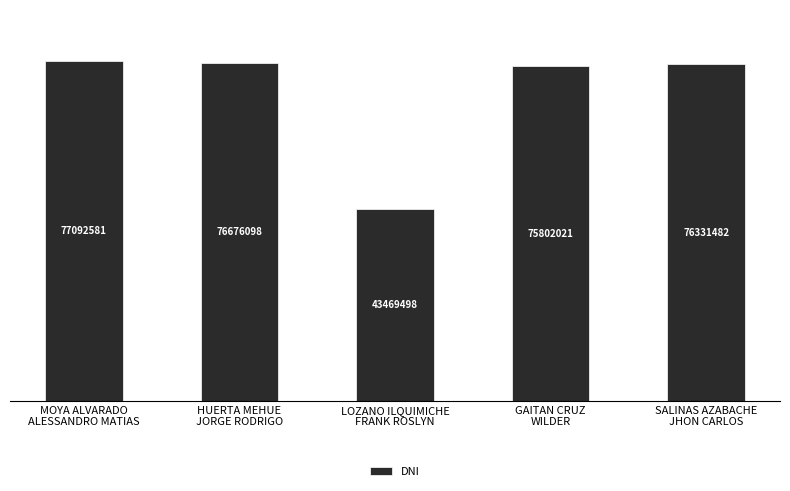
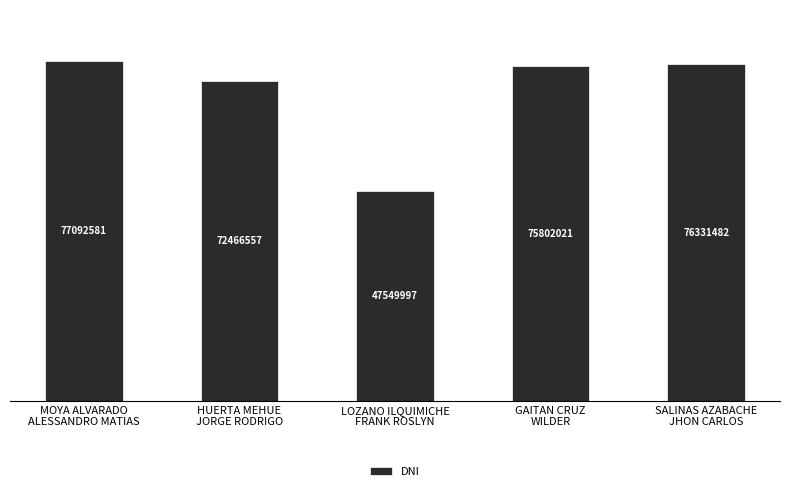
  {
    "MOYA ALVARADO ALESSANDRO MATIAS": 77092581,
-   "HUERTA MEHUE JORGE RODRIGO": 76676098,
-   "LOZANO ILQUIMICHE FRANK ROSLYN": 43469498,
+   "HUERTA MEHUE JORGE RODRIGO": 72466557,
+   "LOZANO ILQUIMICHE FRANK ROSLYN": 47549997,
    "GAITAN CRUZ WILDER": 75802021,
    "SALINAS AZABACHE JHON CARLOS": 76331482
  }
